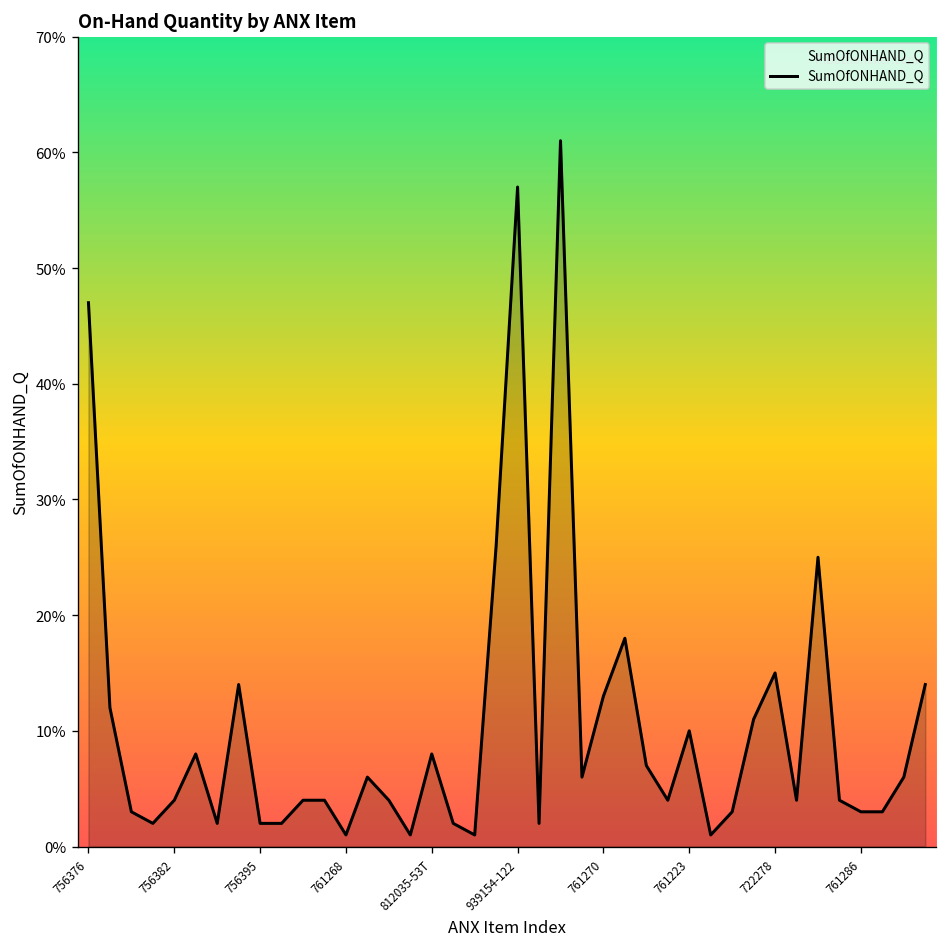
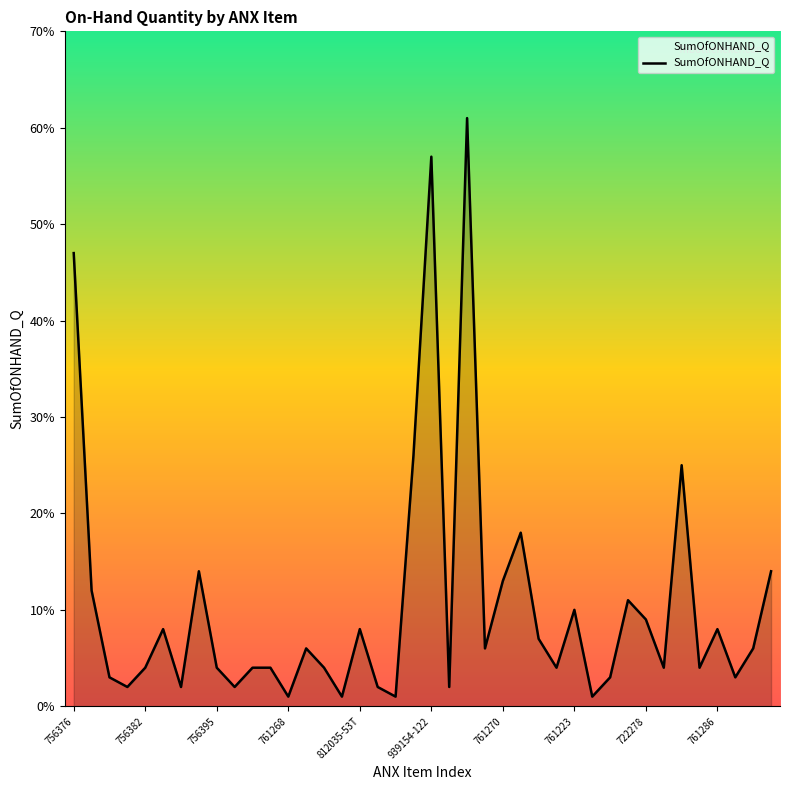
  {
    "756376": "47%",
    "756382": "4%",
-   "756395": "2%",
+   "756395": "4%",
    "761268": "1%",
    "812035-53T": "8%",
    "939154-122": "57%",
    "761270": "13%",
    "761223": "10%",
-   "722278": "15%",
-   "761286": "3%"
+   "722278": "9%",
+   "761286": "8%"
  }
